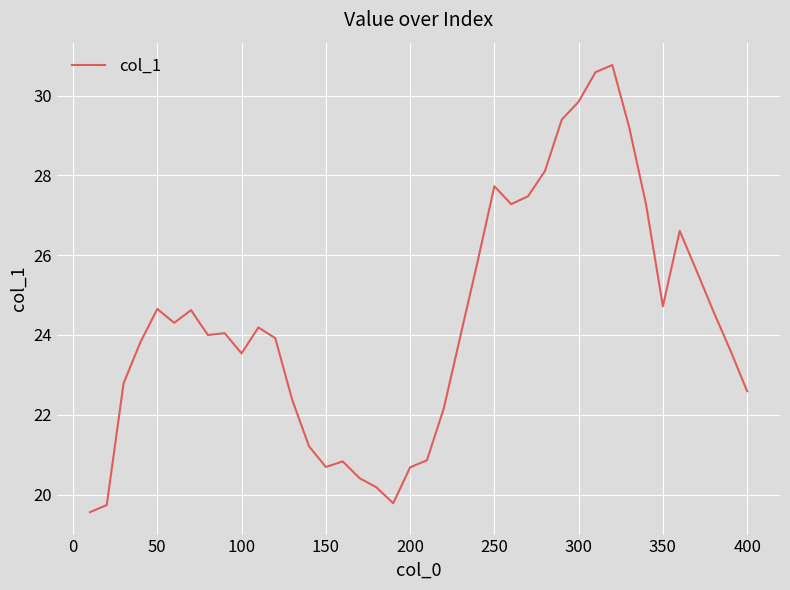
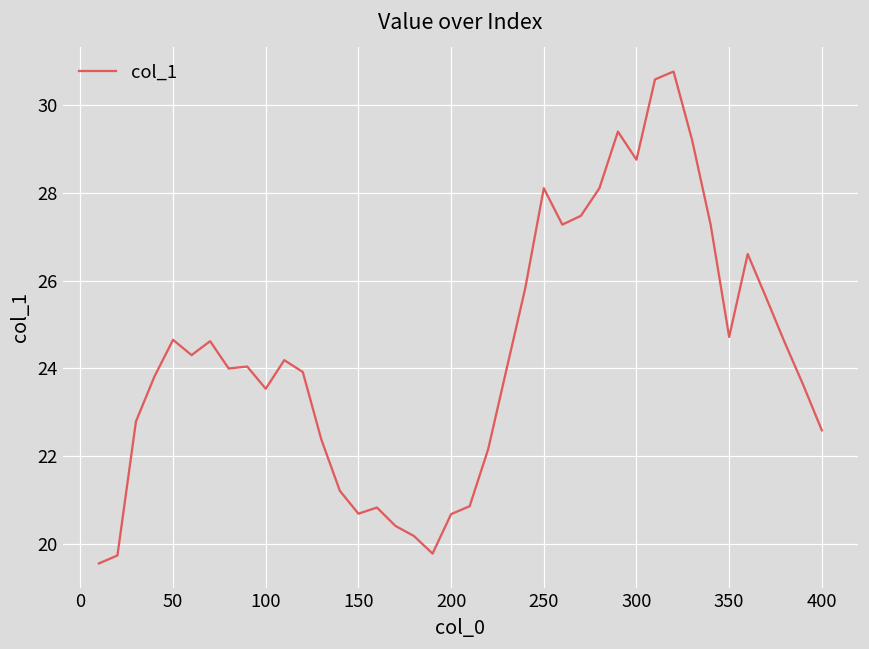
  {
    "50": 24.7,
    "100": 23.5,
    "150": 20.7,
    "200": 20.7,
-   "250": 27.7,
-   "300": 29.9,
+   "250": 28.1,
+   "300": 28.8,
    "350": 24.7,
    "400": 22.6
  }
